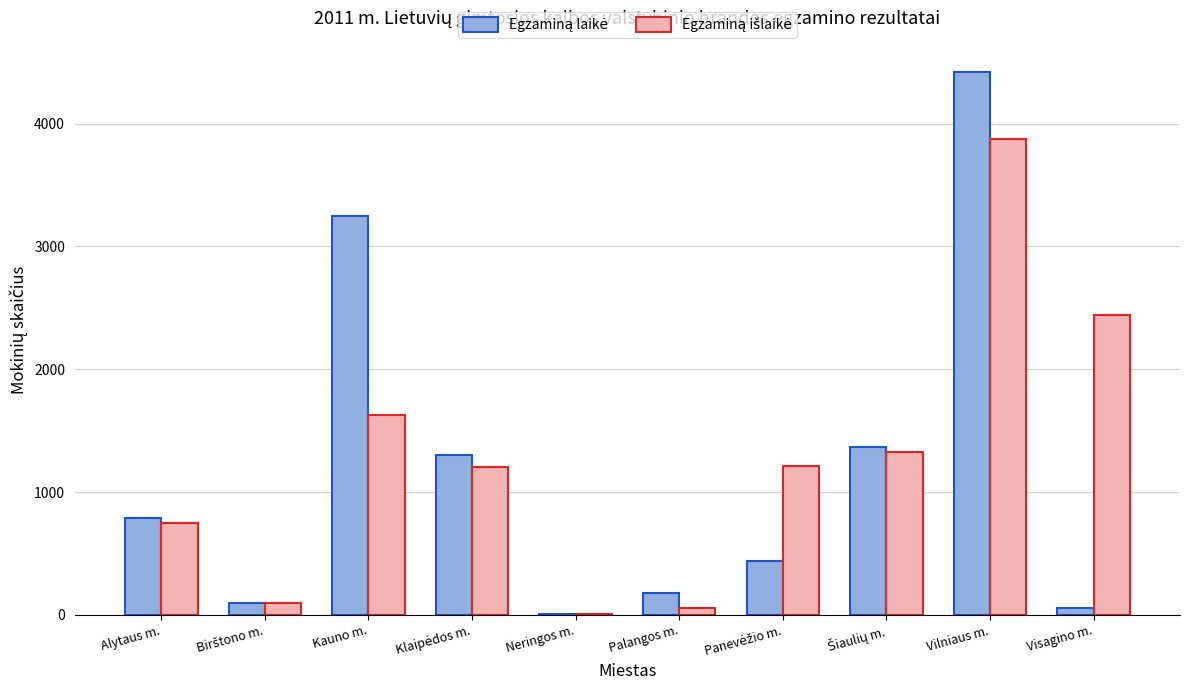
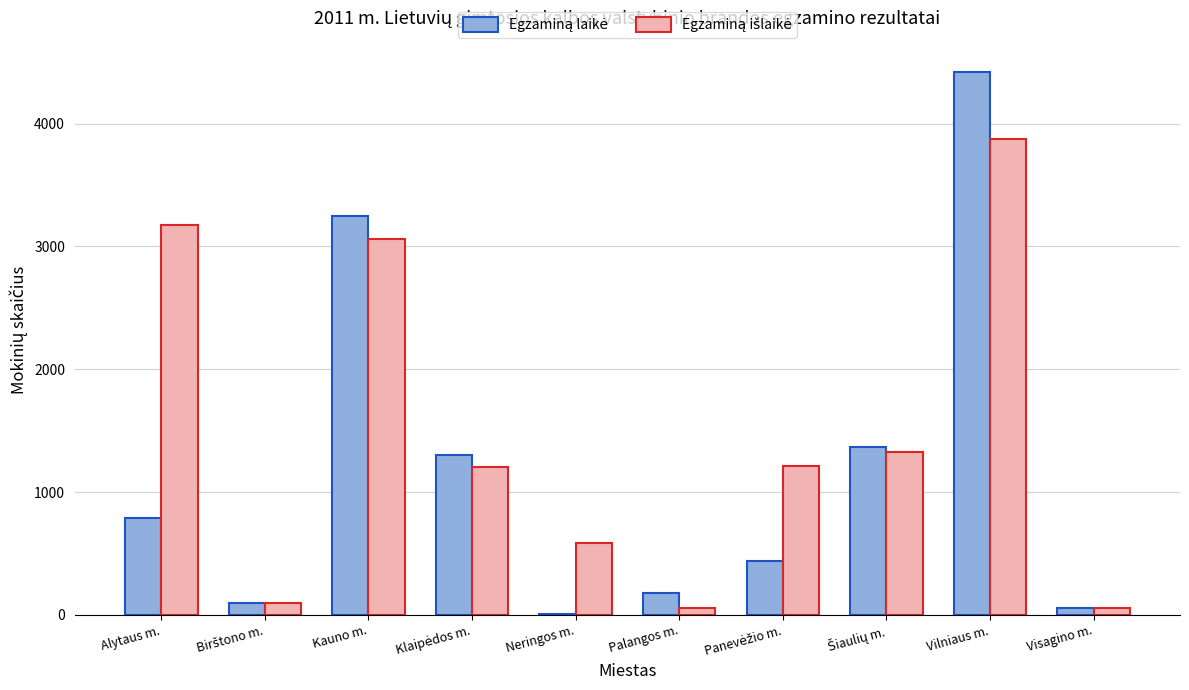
  {
    "Egzaminą laikė": {
      "Alytaus m.": 790,
      "Birštono m.": 100,
      "Kauno m.": 3250,
      "Klaipėdos m.": 1310,
      "Palangos m.": 180,
      "Panevėžio m.": 440,
      "Šiaulių m.": 1370,
      "Vilniaus m.": 4420,
      "Visagino m.": 60
    },
    "Egzaminą išlaikė": {
-     "Alytaus m.": 750,
+     "Alytaus m.": 3170,
      "Birštono m.": 100,
-     "Kauno m.": 1630,
+     "Kauno m.": 3060,
      "Klaipėdos m.": 1200,
-     "Neringos m.": 10,
+     "Neringos m.": 590,
      "Palangos m.": 60,
      "Panevėžio m.": 1210,
      "Šiaulių m.": 1320,
      "Vilniaus m.": 3870,
-     "Visagino m.": 2440
+     "Visagino m.": 50
    }
  }
